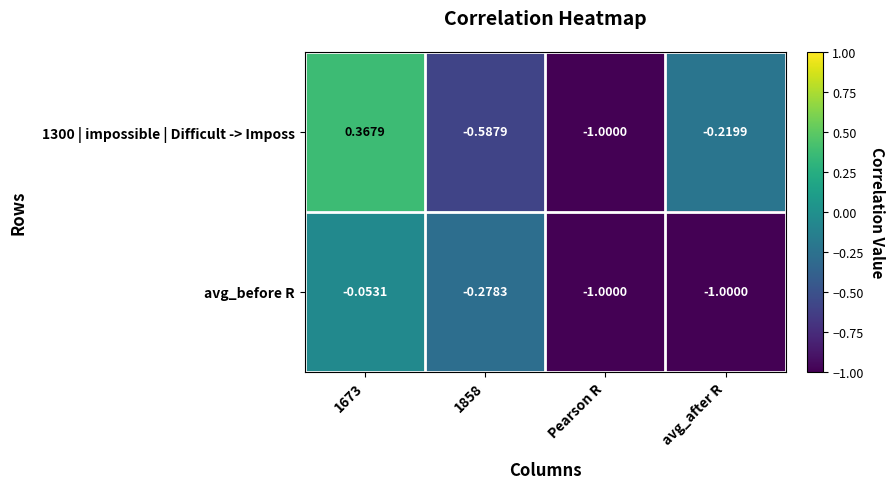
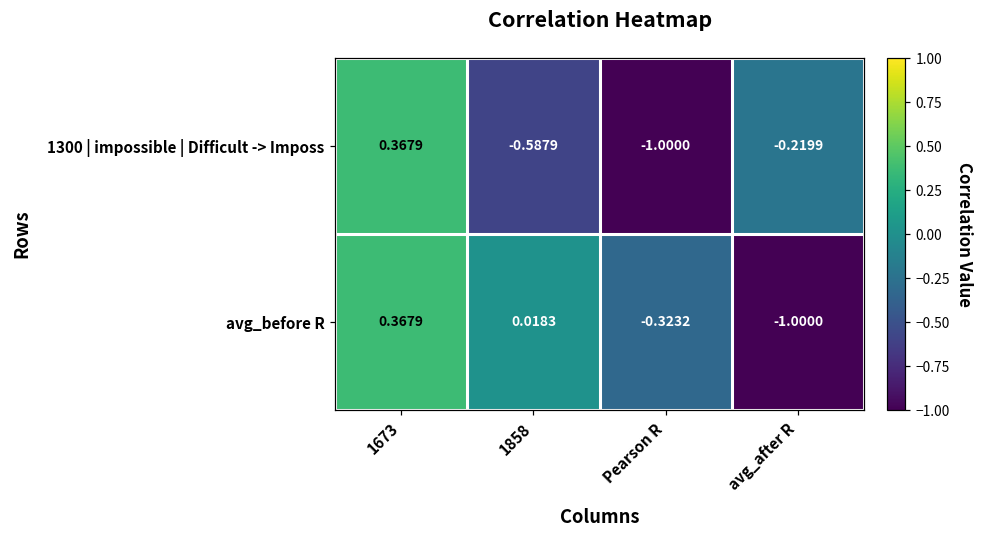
  {
    "1300 | impossible | Difficult -> Imposs": {
      "1673": 0.3679,
      "1858": -0.5879,
      "Pearson R": -1.0000,
      "avg_after R": -0.2199
    },
    "avg_before R": {
-     "1673": -0.0531,
-     "1858": -0.2783,
-     "Pearson R": -1.0000,
+     "1673": 0.3679,
+     "1858": 0.0183,
+     "Pearson R": -0.3232,
      "avg_after R": -1.0000
    }
  }
